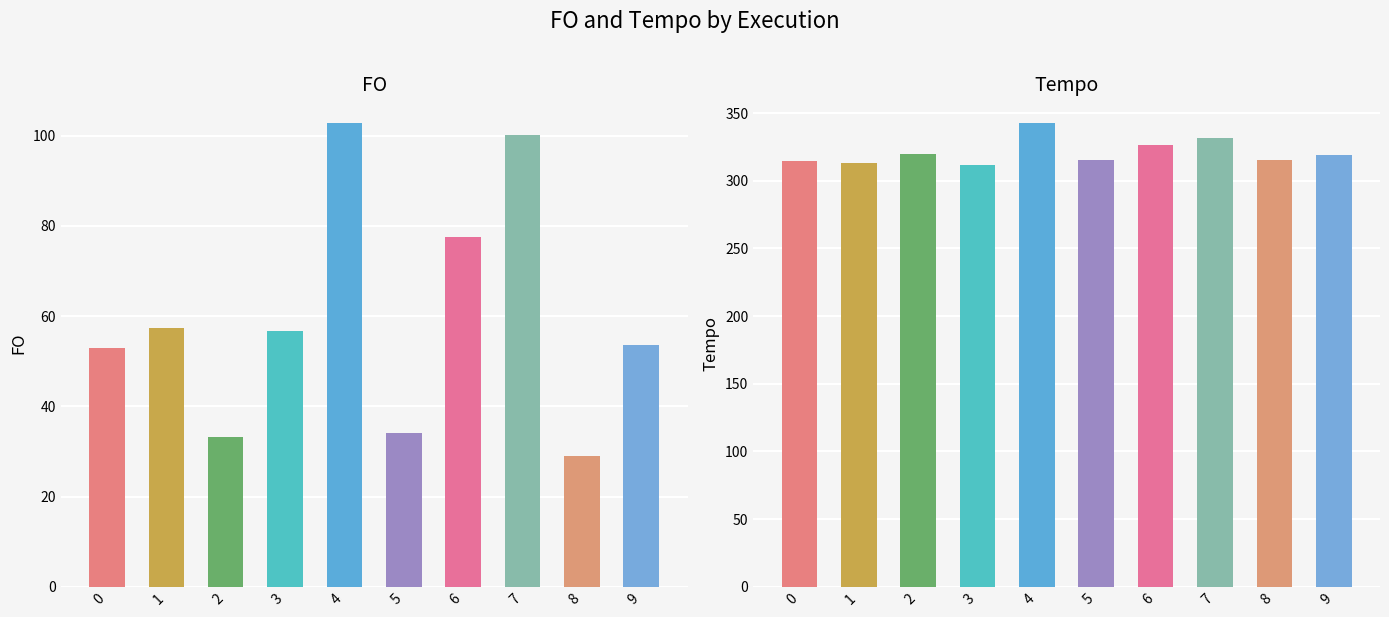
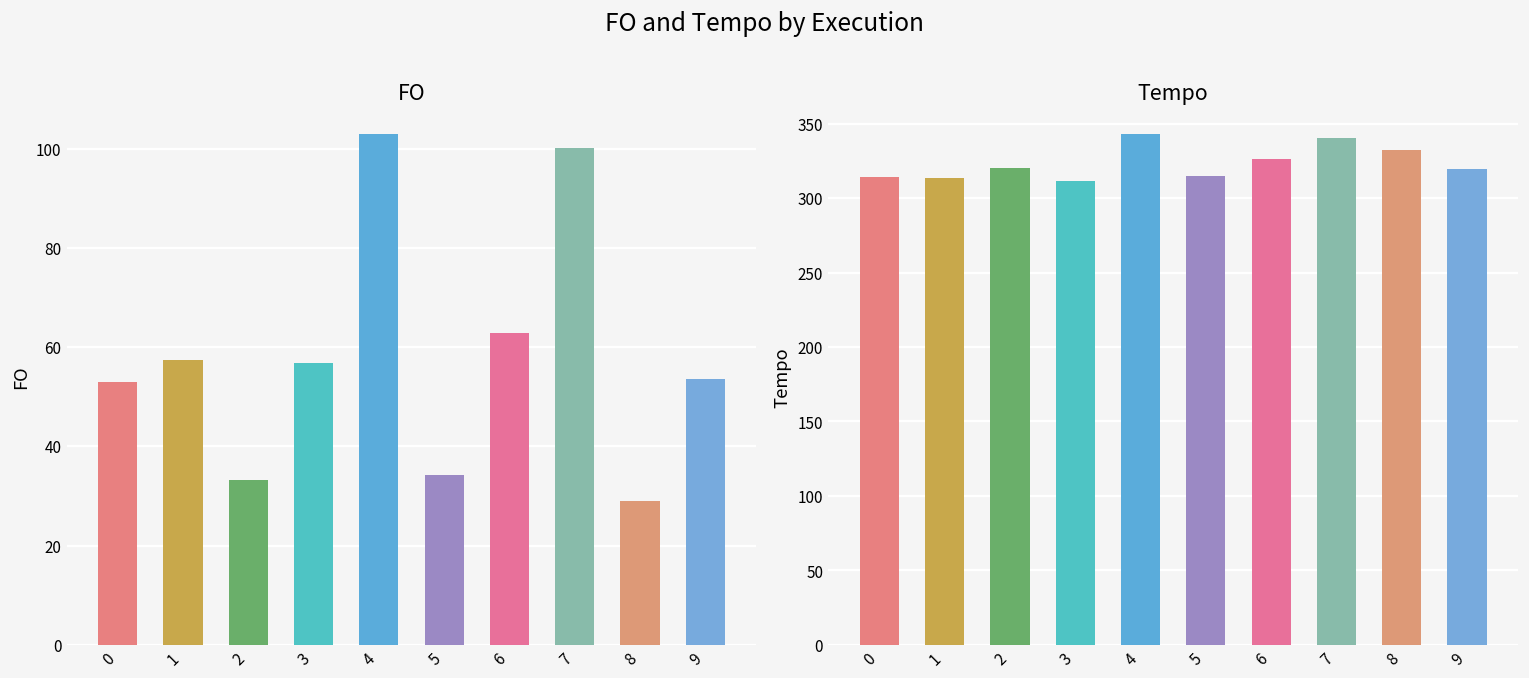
  {
    "FO": {
      "0": 53,
      "1": 57,
      "2": 33,
      "3": 57,
      "4": 103,
      "5": 34,
-     "6": 77,
+     "6": 63,
      "7": 100,
      "8": 29,
      "9": 54
    },
    "Tempo": {
      "0": 314,
      "1": 313,
      "2": 320,
      "3": 312,
      "4": 343,
      "5": 315,
      "6": 327,
-     "7": 332,
-     "8": 316,
+     "7": 340,
+     "8": 333,
      "9": 319
    }
  }
